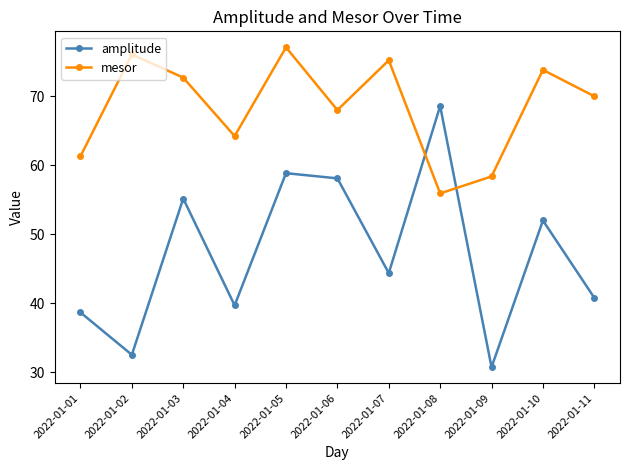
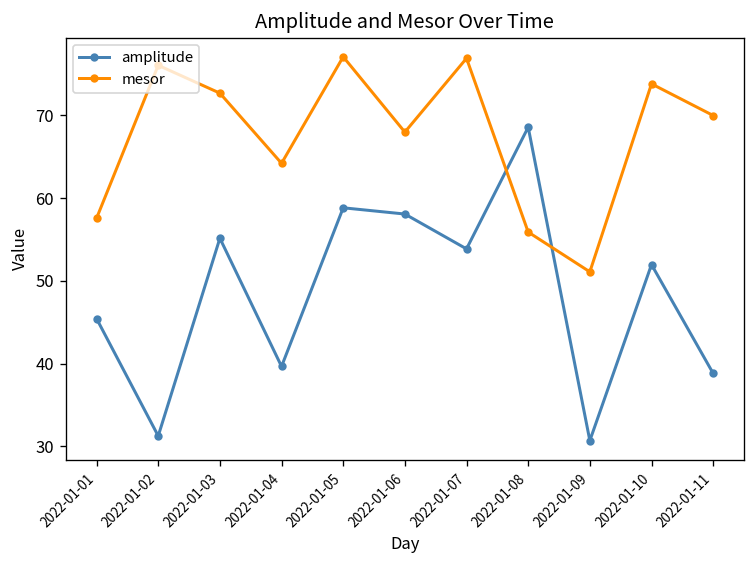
  {
    "amplitude": {
-     "2022-01-01": 39,
-     "2022-01-02": 33,
+     "2022-01-01": 45,
+     "2022-01-02": 31,
      "2022-01-03": 55,
      "2022-01-04": 40,
      "2022-01-05": 59,
      "2022-01-06": 58,
-     "2022-01-07": 44,
+     "2022-01-07": 54,
      "2022-01-08": 69,
      "2022-01-09": 31,
      "2022-01-10": 52,
-     "2022-01-11": 41
+     "2022-01-11": 39
    },
    "mesor": {
-     "2022-01-01": 61,
+     "2022-01-01": 58,
      "2022-01-03": 73,
      "2022-01-04": 64,
      "2022-01-05": 77,
      "2022-01-06": 68,
-     "2022-01-07": 75,
+     "2022-01-07": 77,
      "2022-01-08": 56,
-     "2022-01-09": 58,
+     "2022-01-09": 51,
      "2022-01-10": 74,
      "2022-01-11": 70
    }
  }
